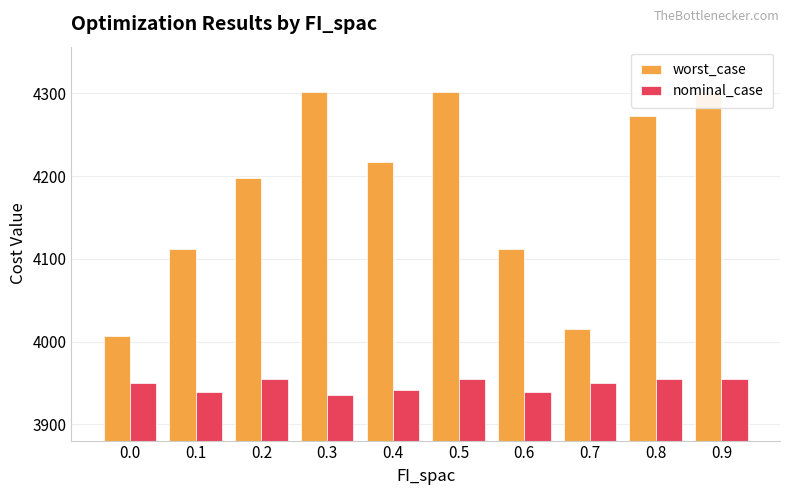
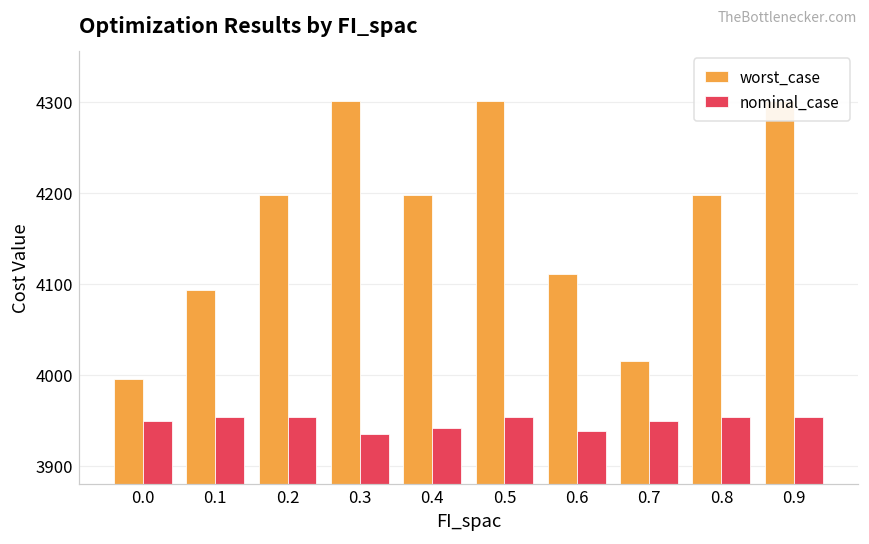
  {
    "worst_case": {
-     "0.0": 4010,
-     "0.1": 4110,
+     "0.0": 4000,
+     "0.1": 4090,
      "0.2": 4200,
      "0.3": 4300,
-     "0.4": 4220,
+     "0.4": 4200,
      "0.5": 4300,
      "0.6": 4110,
      "0.7": 4020,
-     "0.8": 4270
+     "0.8": 4200
    },
    "nominal_case": {
      "0.0": 3950,
-     "0.1": 3940,
+     "0.1": 3950,
      "0.2": 3950,
      "0.3": 3940,
      "0.4": 3940,
      "0.5": 3950,
      "0.6": 3940,
      "0.7": 3950,
      "0.8": 3950,
      "0.9": 3950
    }
  }
